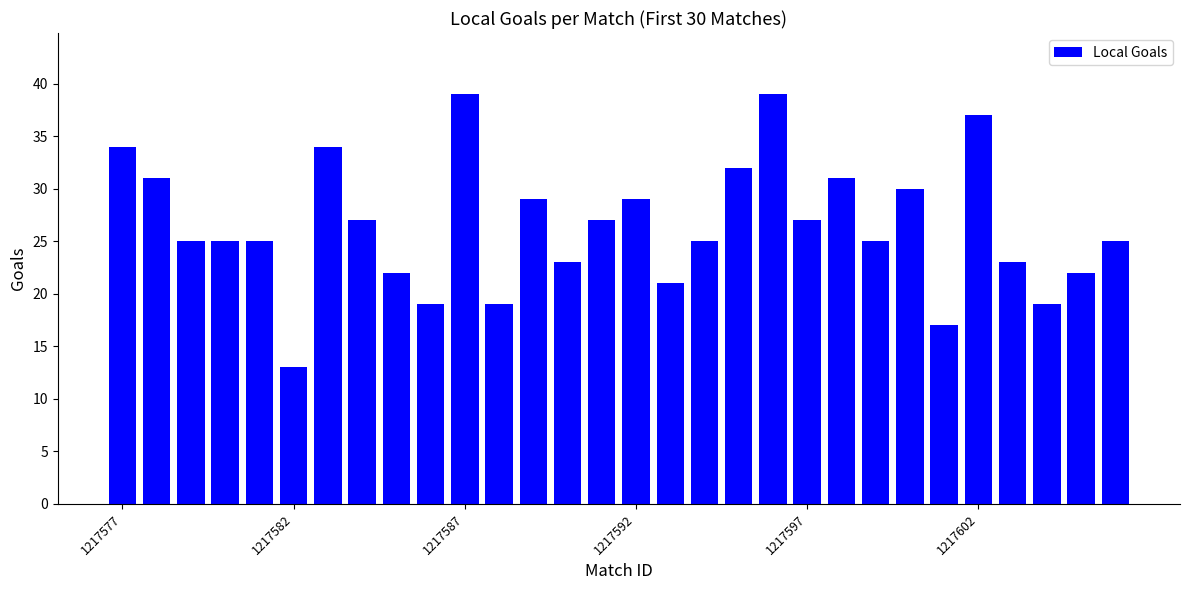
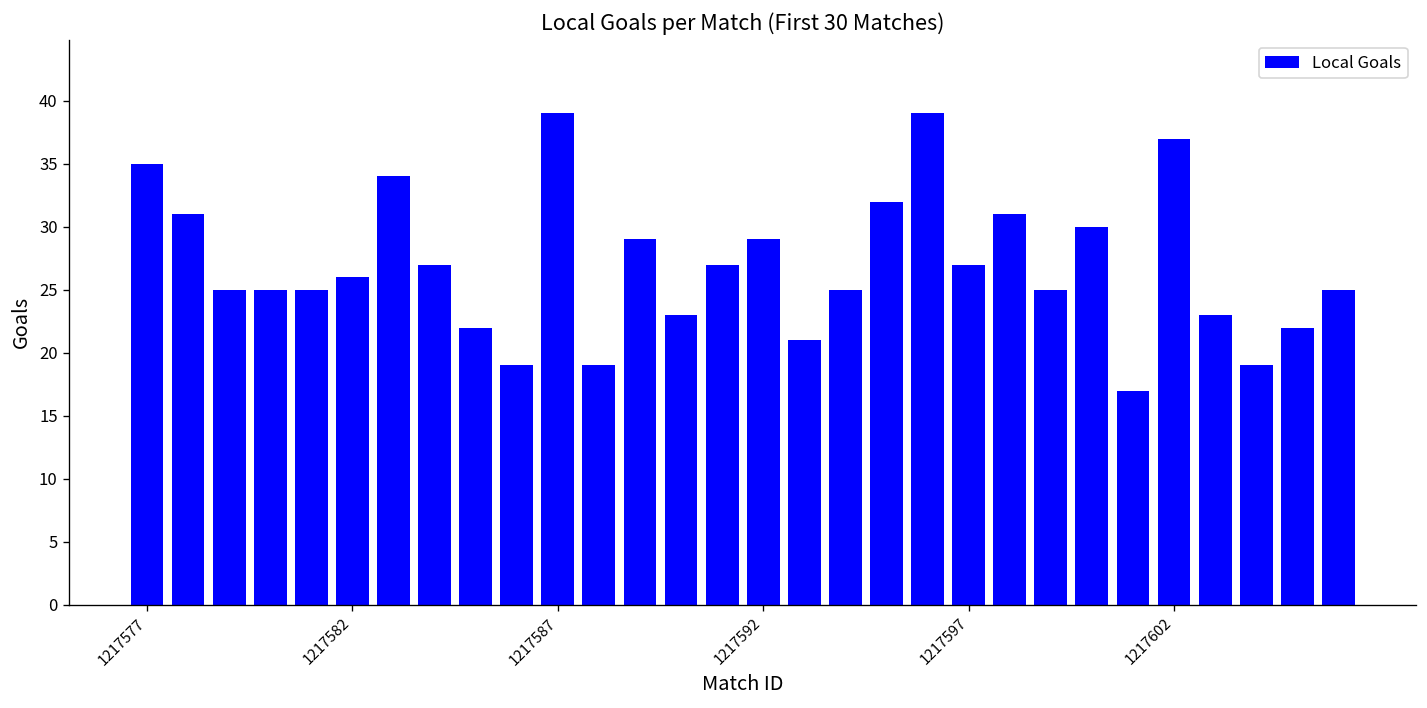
  {
-   "1217577": 34,
-   "1217582": 13,
+   "1217577": 35,
+   "1217582": 26,
    "1217587": 39,
    "1217592": 29,
    "1217597": 27,
    "1217602": 37
  }
